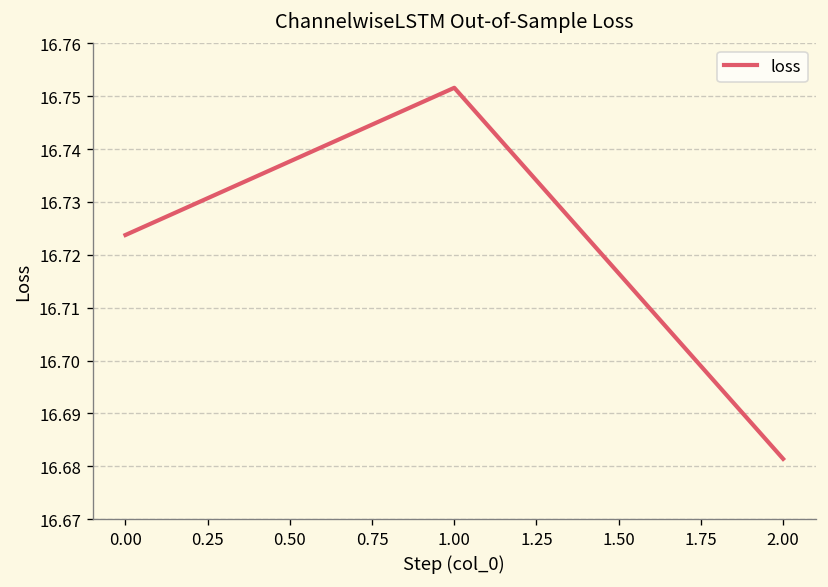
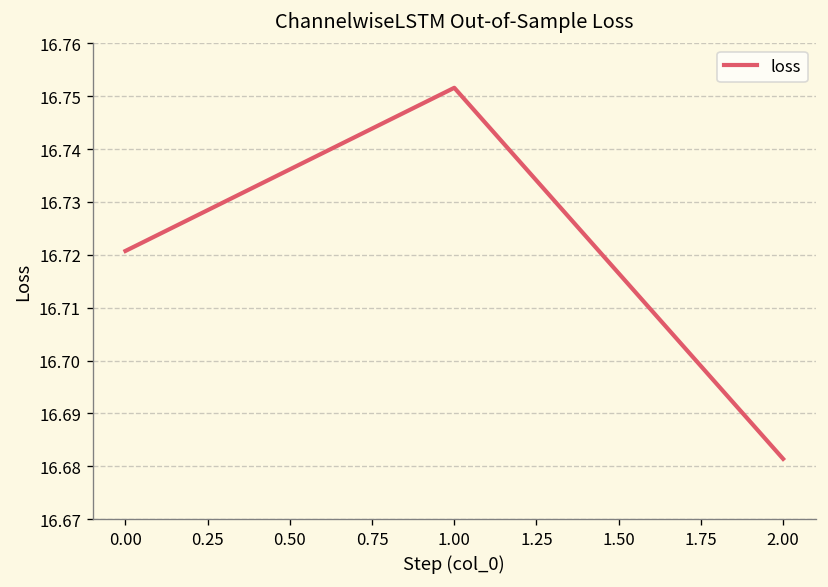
  {
-   "0.00": 16.724,
+   "0.00": 16.721,
    "1.00": 16.752,
    "2.00": 16.681
  }
